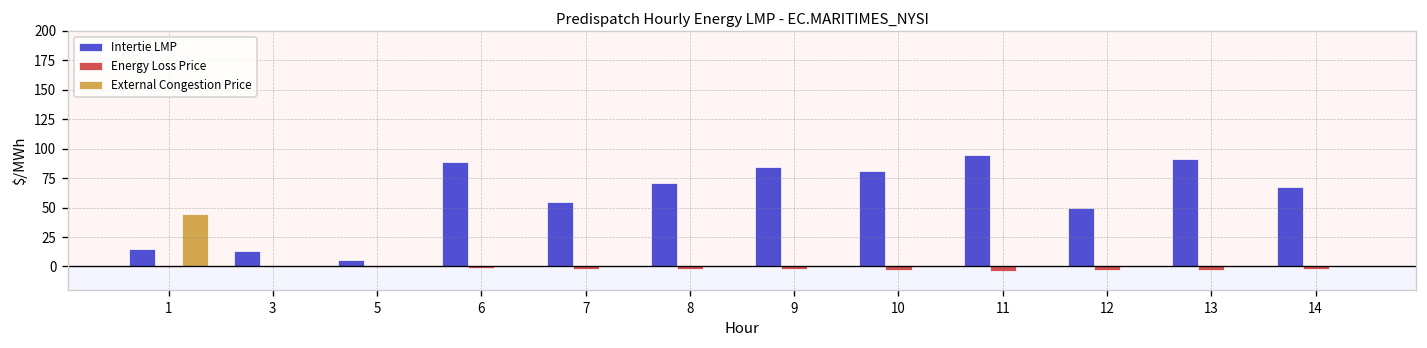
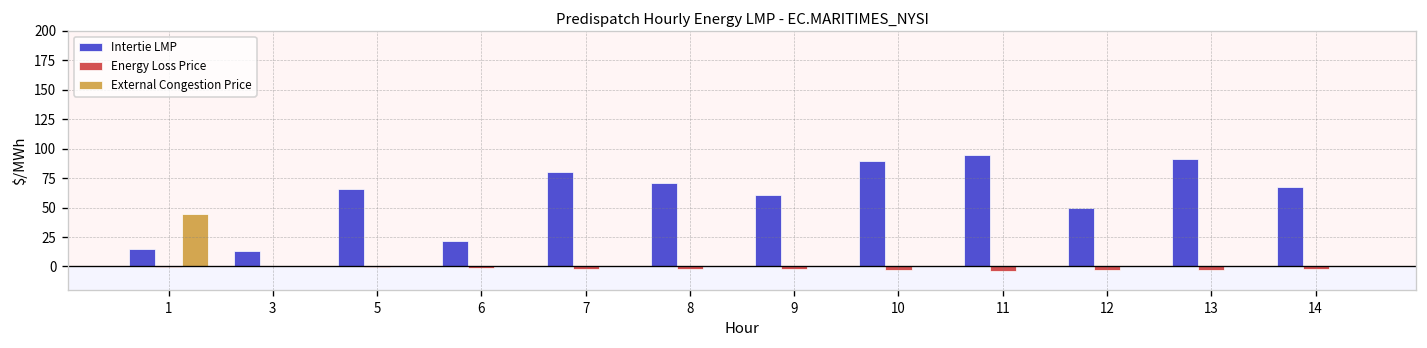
  {
    "Intertie LMP": {
      "1": 10,
      "3": 10,
-     "5": 10,
-     "6": 90,
-     "7": 50,
+     "5": 70,
+     "6": 20,
+     "7": 80,
      "8": 70,
-     "9": 80,
-     "10": 80,
+     "9": 60,
+     "10": 90,
      "11": 90,
      "12": 50,
      "13": 90,
      "14": 70
    },
    "Energy Loss Price": {
      "3": 0,
      "10": 0,
      "11": 0,
      "12": 0,
      "13": 0
    },
    "External Congestion Price": {
      "1": 40,
      "3": 0,
      "5": 0,
      "6": 0,
      "7": 0,
      "8": 0,
      "9": 0,
      "10": 0,
      "11": 0,
      "12": 0,
      "13": 0,
      "14": 0
    }
  }
